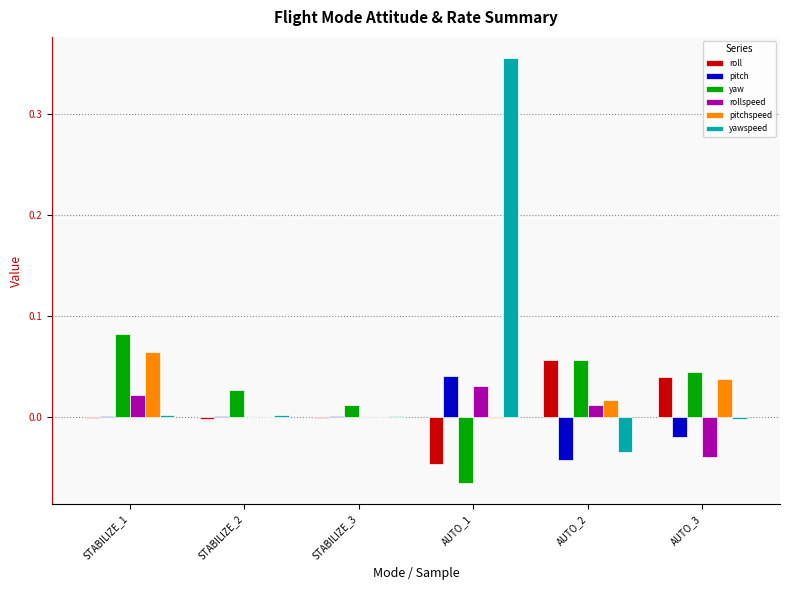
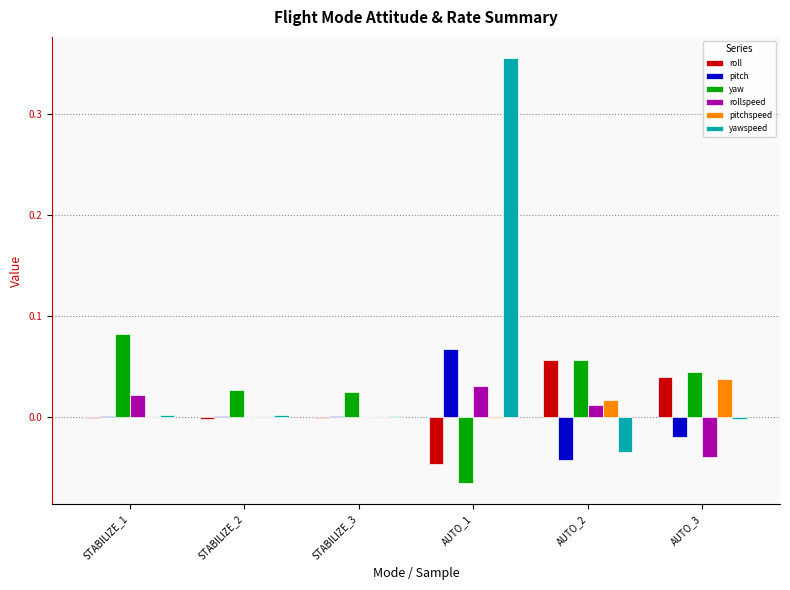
  {
    "roll": {
      "AUTO_1": -0.046,
      "AUTO_2": 0.057,
      "AUTO_3": 0.040
    },
    "pitch": {
-     "AUTO_1": 0.040,
+     "AUTO_1": 0.067,
      "AUTO_2": -0.042,
      "AUTO_3": -0.020
    },
    "yaw": {
      "STABILIZE_1": 0.083,
      "STABILIZE_2": 0.027,
-     "STABILIZE_3": 0.012,
+     "STABILIZE_3": 0.025,
      "AUTO_1": -0.065,
      "AUTO_2": 0.057,
      "AUTO_3": 0.045
    },
    "rollspeed": {
      "STABILIZE_1": 0.022,
      "AUTO_1": 0.031,
      "AUTO_2": 0.012,
      "AUTO_3": -0.039
    },
    "pitchspeed": {
-     "STABILIZE_1": 0.064,
+     "STABILIZE_1": 0.000,
      "AUTO_2": 0.017,
      "AUTO_3": 0.038
    },
    "yawspeed": {
      "AUTO_1": 0.355,
      "AUTO_2": -0.034
    }
  }
